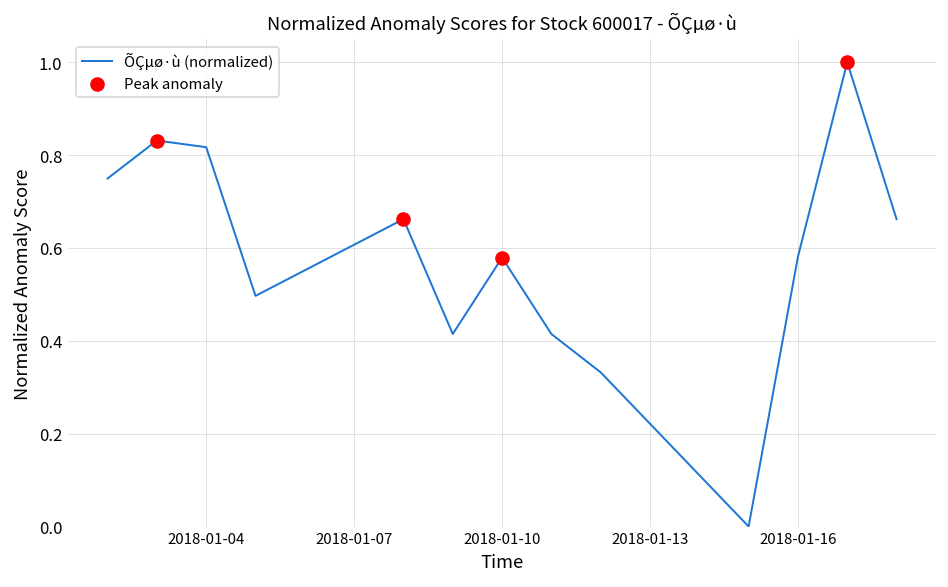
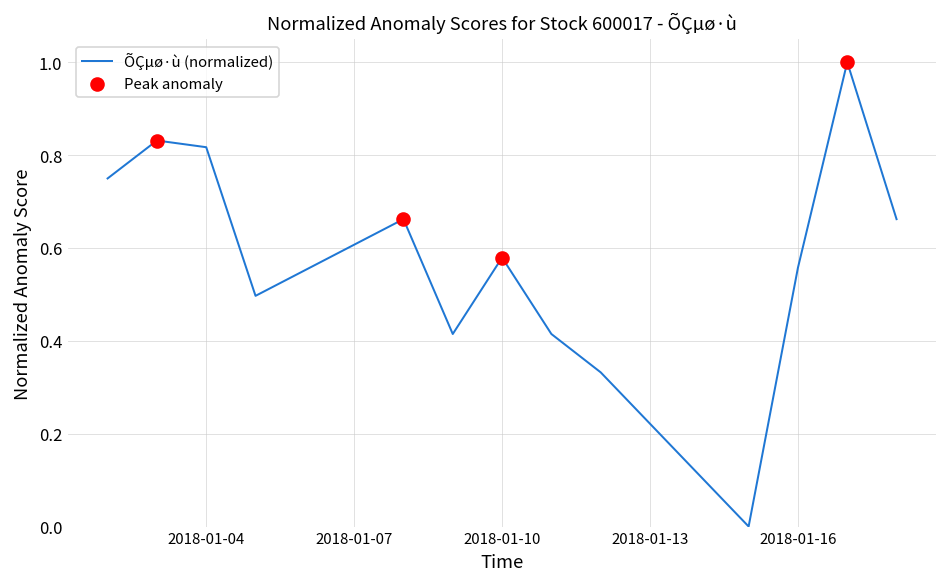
  {
    "ÕÇµø·ù (normalized)": {
      "2018-01-04": 0.82,
-     "2018-01-16": 0.58
+     "2018-01-16": 0.56
    }
  }
